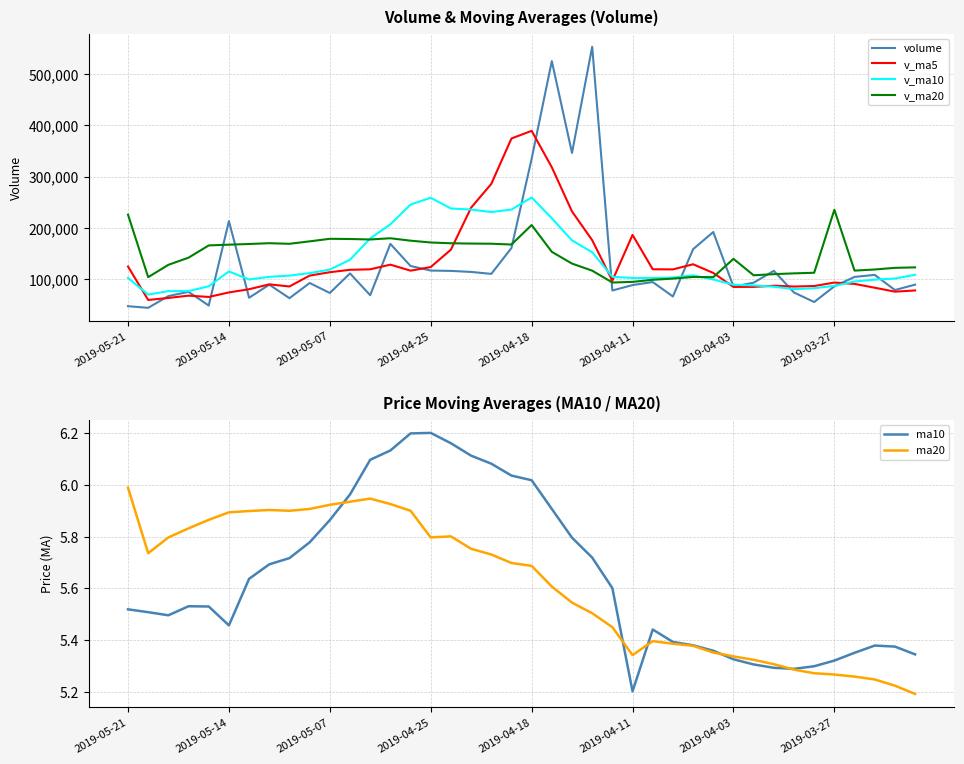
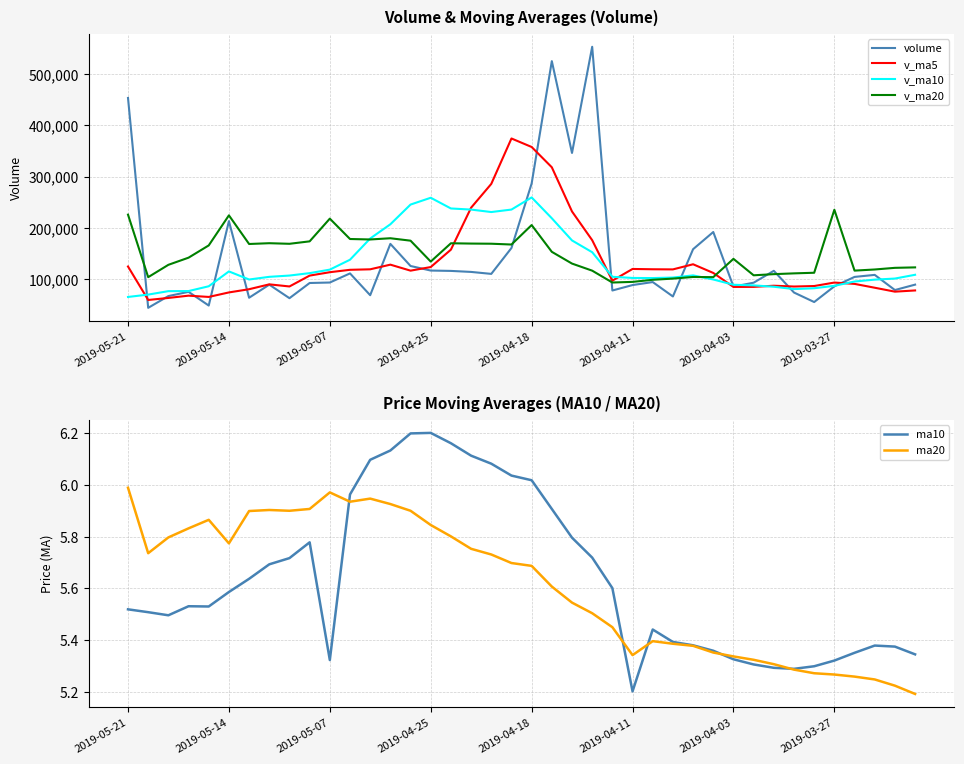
  {
    "Volume & Moving Averages (Volume)": {
      "volume": {
-       "2019-05-21": "50,000",
+       "2019-05-21": "450,000",
        "2019-05-14": "210,000",
-       "2019-05-07": "70,000",
+       "2019-05-07": "90,000",
        "2019-04-25": "120,000",
-       "2019-04-18": "340,000",
+       "2019-04-18": "290,000",
        "2019-04-11": "90,000"
      },
      "v_ma5": {
        "2019-05-21": "120,000",
        "2019-05-14": "70,000",
        "2019-04-25": "120,000",
-       "2019-04-18": "390,000",
-       "2019-04-11": "190,000",
+       "2019-04-18": "360,000",
+       "2019-04-11": "120,000",
        "2019-03-27": "90,000"
      },
      "v_ma10": {
-       "2019-05-21": "100,000",
+       "2019-05-21": "70,000",
        "2019-05-14": "120,000",
        "2019-04-25": "260,000",
        "2019-04-18": "260,000",
        "2019-04-11": "100,000"
      },
      "v_ma20": {
        "2019-05-21": "230,000",
-       "2019-05-14": "170,000",
-       "2019-05-07": "180,000",
-       "2019-04-25": "170,000",
+       "2019-05-14": "220,000",
+       "2019-05-07": "220,000",
+       "2019-04-25": "130,000",
        "2019-04-18": "210,000",
        "2019-04-11": "90,000",
        "2019-04-03": "140,000",
        "2019-03-27": "240,000"
      }
    },
    "Price Moving Averages (MA10 / MA20)": {
      "ma10": {
        "2019-05-21": "5.52",
-       "2019-05-14": "5.46",
-       "2019-05-07": "5.86",
+       "2019-05-14": "5.59",
+       "2019-05-07": "5.32",
        "2019-04-25": "6.20",
        "2019-04-18": "6.02",
        "2019-04-11": "5.20",
        "2019-04-03": "5.33",
        "2019-03-27": "5.32"
      },
      "ma20": {
        "2019-05-21": "5.99",
-       "2019-05-14": "5.89",
-       "2019-05-07": "5.92",
-       "2019-04-25": "5.80",
+       "2019-05-14": "5.77",
+       "2019-05-07": "5.97",
+       "2019-04-25": "5.85",
        "2019-04-18": "5.69",
        "2019-04-11": "5.34",
        "2019-04-03": "5.34",
        "2019-03-27": "5.27"
      }
    }
  }
